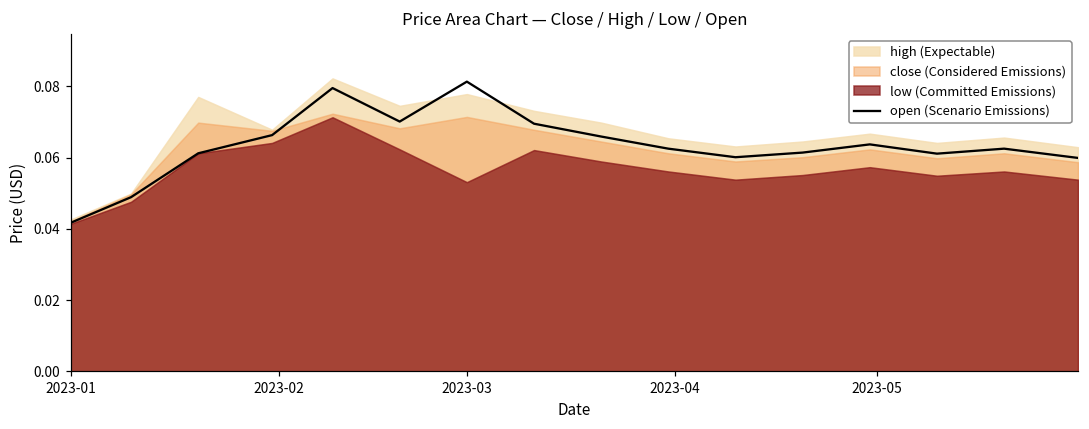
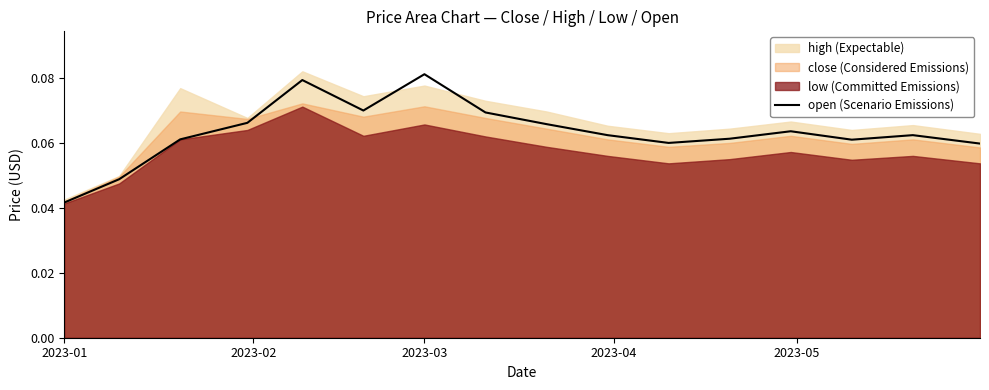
  {
    "open (Scenario Emissions)": {
      "2023-03": 0.081
    },
    "low (Committed Emissions)": {
-     "2023-03": 0.053
+     "2023-03": 0.066
    }
  }
